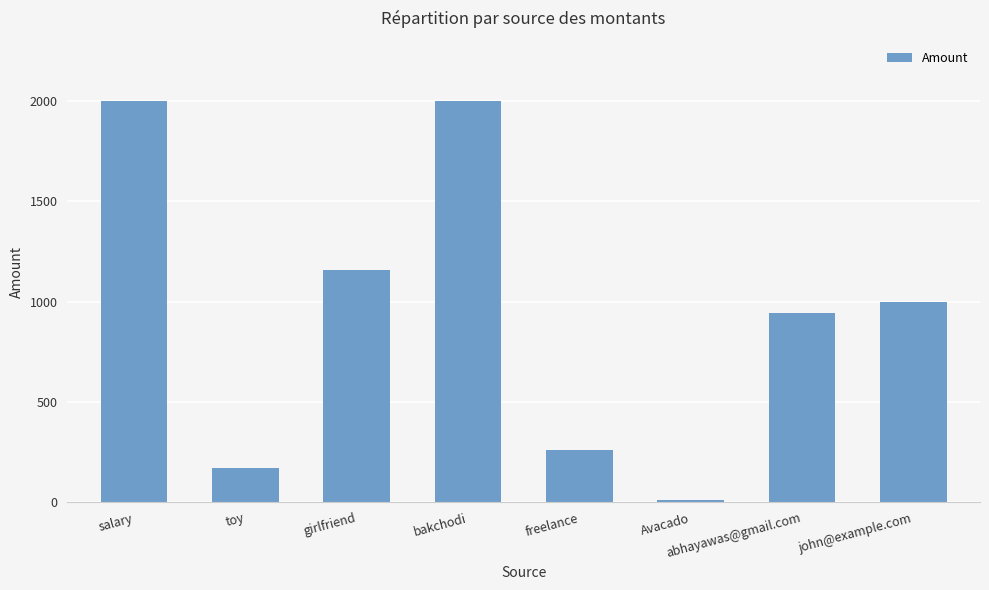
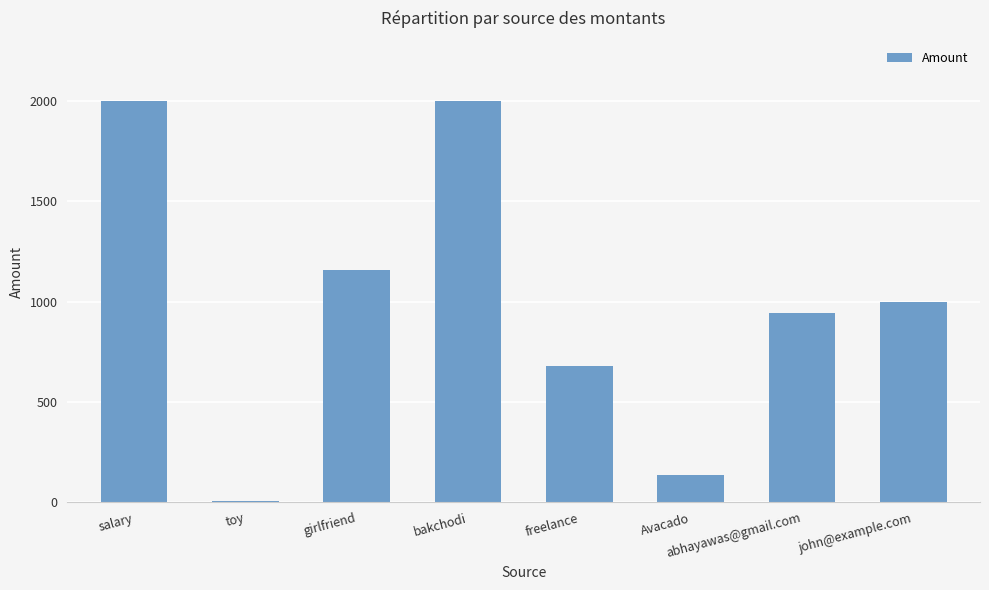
  {
    "salary": 2000,
-   "toy": 170,
+   "toy": 10,
    "girlfriend": 1160,
    "bakchodi": 2000,
-   "freelance": 260,
-   "Avacado": 10,
+   "freelance": 680,
+   "Avacado": 130,
    "abhayawas@gmail.com": 940,
    "john@example.com": 1000
  }
